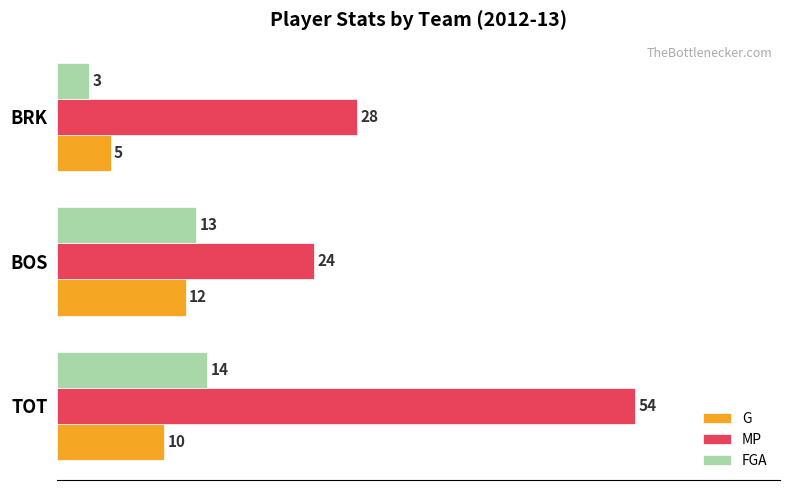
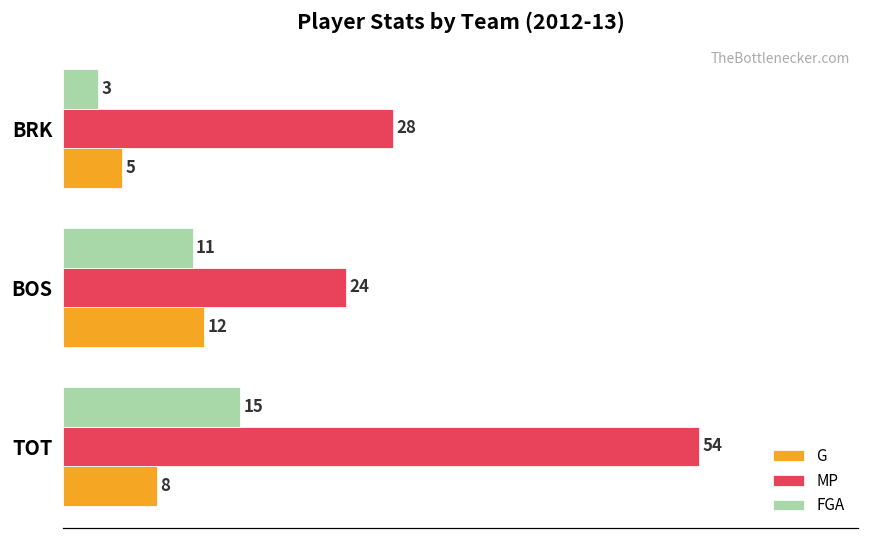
  {
    "G": {
      "BRK": 5,
      "BOS": 12,
-     "TOT": 10
+     "TOT": 8
    },
    "MP": {
      "BRK": 28,
      "BOS": 24,
      "TOT": 54
    },
    "FGA": {
      "BRK": 3,
-     "BOS": 13,
-     "TOT": 14
+     "BOS": 11,
+     "TOT": 15
    }
  }
